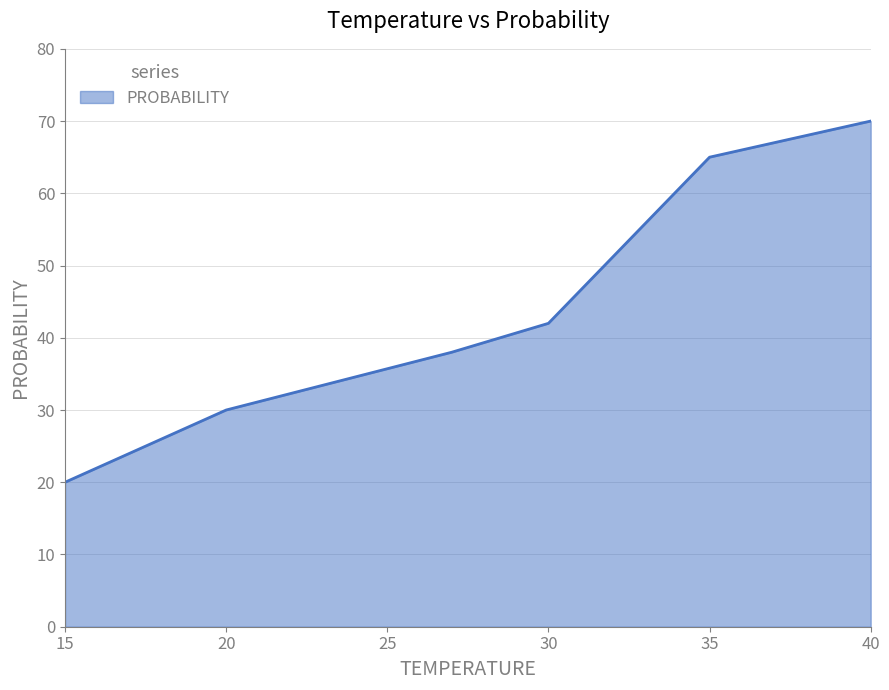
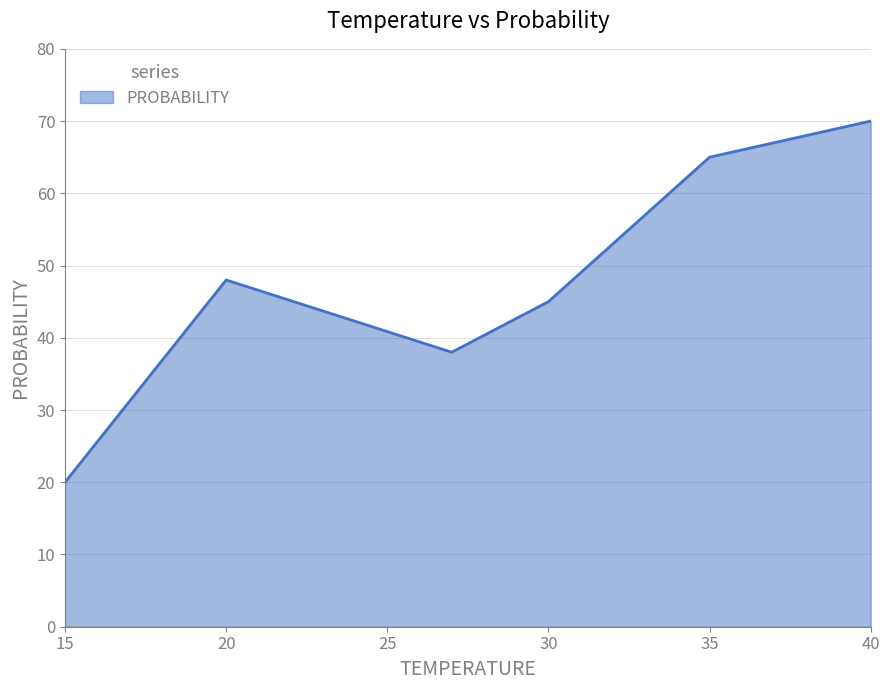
  {
    "15": 20,
-   "20": 30,
-   "30": 42,
+   "20": 48,
+   "30": 45,
    "35": 65,
    "40": 70
  }
